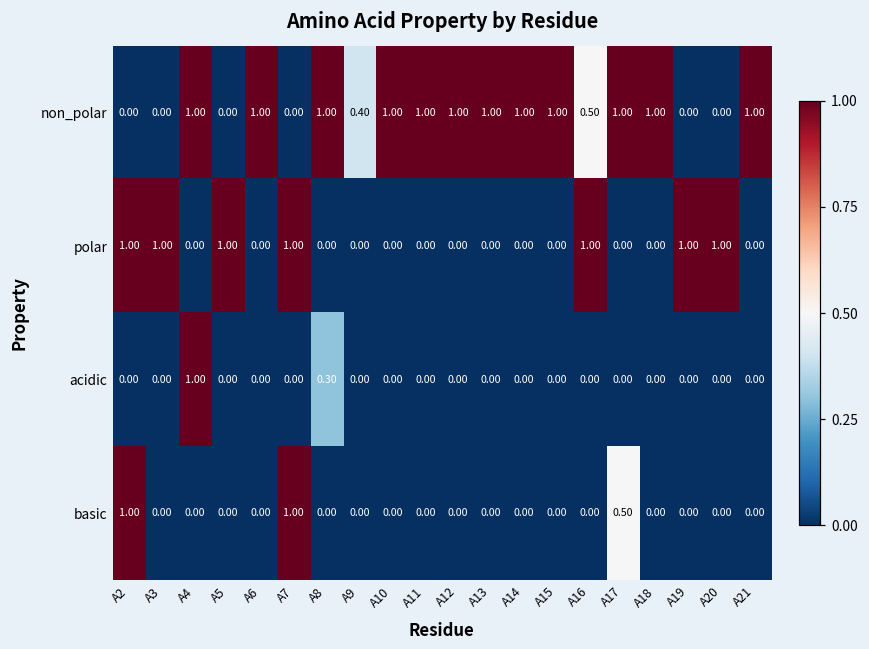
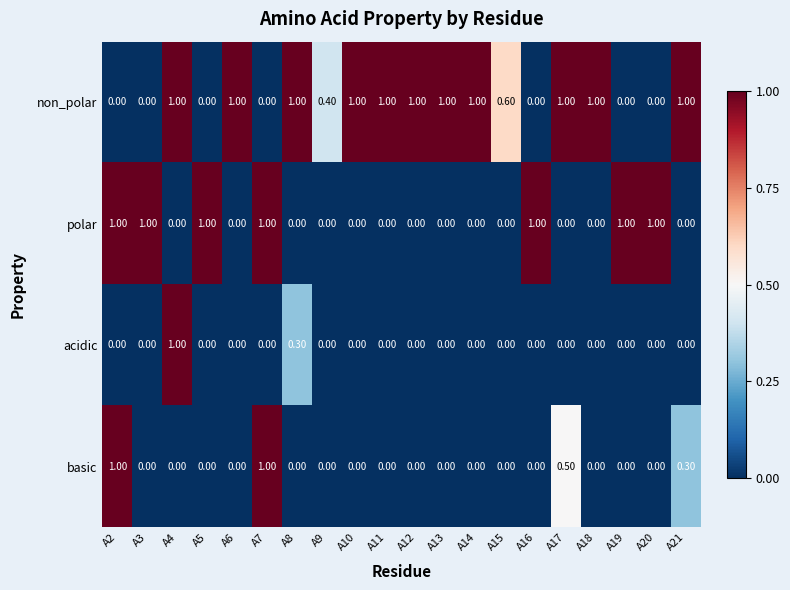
  {
    "non_polar": {
      "A2": 0.00,
      "A3": 0.00,
      "A4": 1.00,
      "A5": 0.00,
      "A6": 1.00,
      "A7": 0.00,
      "A8": 1.00,
      "A9": 0.40,
      "A10": 1.00,
      "A11": 1.00,
      "A12": 1.00,
      "A13": 1.00,
      "A14": 1.00,
-     "A15": 1.00,
-     "A16": 0.50,
+     "A15": 0.60,
+     "A16": 0.00,
      "A17": 1.00,
      "A18": 1.00,
      "A19": 0.00,
      "A20": 0.00,
      "A21": 1.00
    },
    "polar": {
      "A2": 1.00,
      "A3": 1.00,
      "A4": 0.00,
      "A5": 1.00,
      "A6": 0.00,
      "A7": 1.00,
      "A8": 0.00,
      "A9": 0.00,
      "A10": 0.00,
      "A11": 0.00,
      "A12": 0.00,
      "A13": 0.00,
      "A14": 0.00,
      "A15": 0.00,
      "A16": 1.00,
      "A17": 0.00,
      "A18": 0.00,
      "A19": 1.00,
      "A20": 1.00,
      "A21": 0.00
    },
    "acidic": {
      "A2": 0.00,
      "A3": 0.00,
      "A4": 1.00,
      "A5": 0.00,
      "A6": 0.00,
      "A7": 0.00,
      "A8": 0.30,
      "A9": 0.00,
      "A10": 0.00,
      "A11": 0.00,
      "A12": 0.00,
      "A13": 0.00,
      "A14": 0.00,
      "A15": 0.00,
      "A16": 0.00,
      "A17": 0.00,
      "A18": 0.00,
      "A19": 0.00,
      "A20": 0.00,
      "A21": 0.00
    },
    "basic": {
      "A2": 1.00,
      "A3": 0.00,
      "A4": 0.00,
      "A5": 0.00,
      "A6": 0.00,
      "A7": 1.00,
      "A8": 0.00,
      "A9": 0.00,
      "A10": 0.00,
      "A11": 0.00,
      "A12": 0.00,
      "A13": 0.00,
      "A14": 0.00,
      "A15": 0.00,
      "A16": 0.00,
      "A17": 0.50,
      "A18": 0.00,
      "A19": 0.00,
      "A20": 0.00,
-     "A21": 0.00
+     "A21": 0.30
    }
  }
